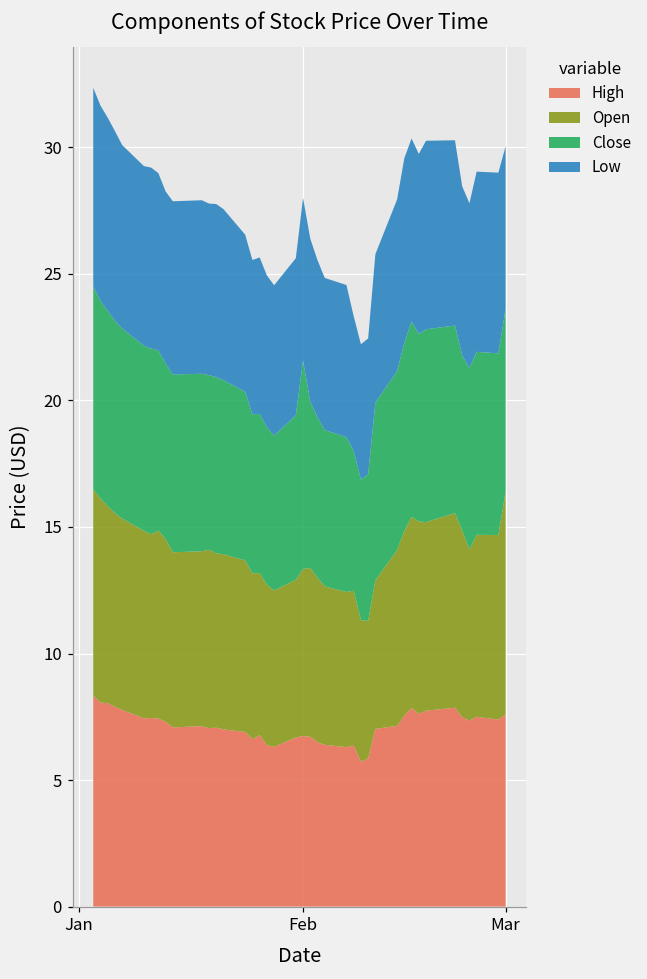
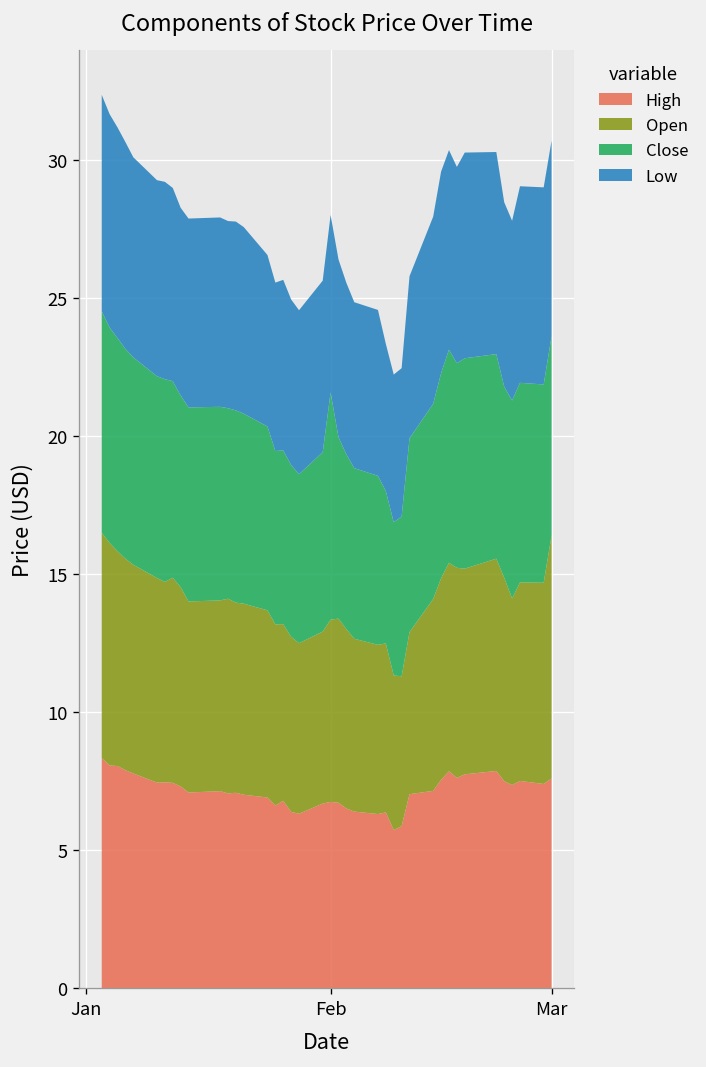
  {
    "High": {
      "Feb": 6.7,
      "Mar": 7.6
    },
    "Open": {
      "Feb": 6.6,
      "Mar": 8.8
    },
    "Close": {
      "Feb": 8.2,
      "Mar": 7.2
    },
    "Low": {
      "Feb": 6.4,
-     "Mar": 6.4
+     "Mar": 7.1
    }
  }
